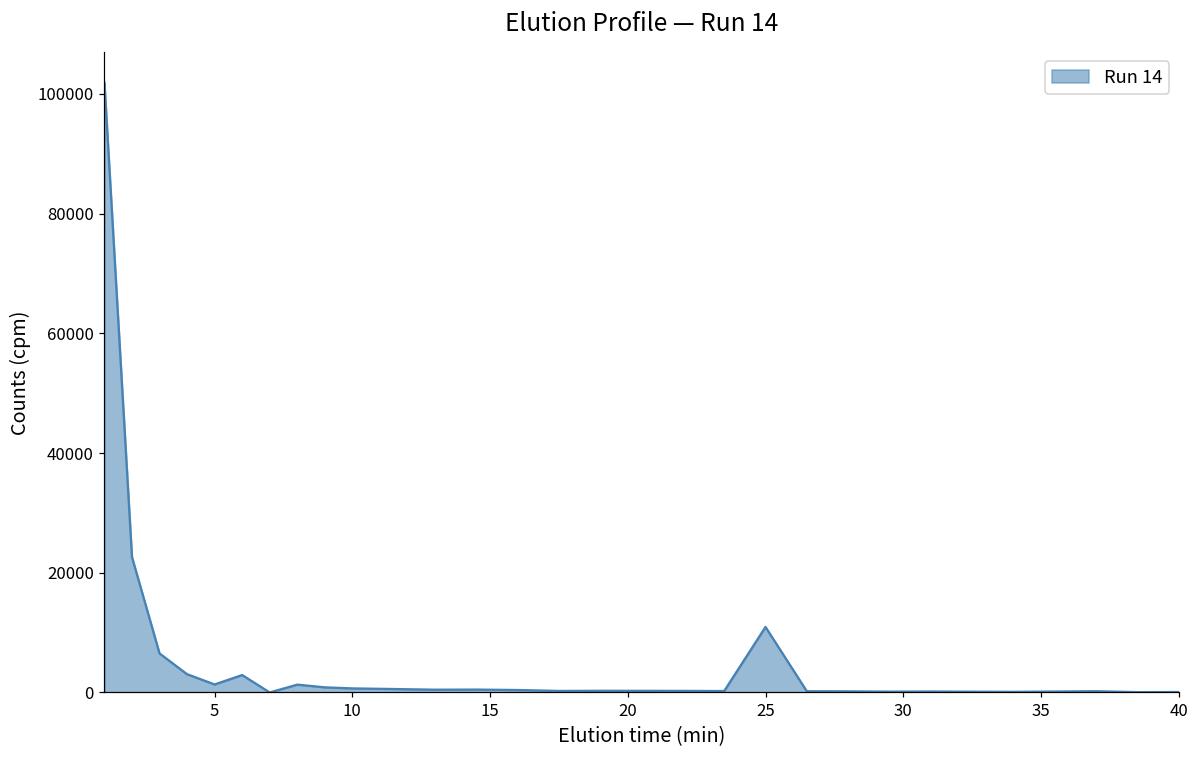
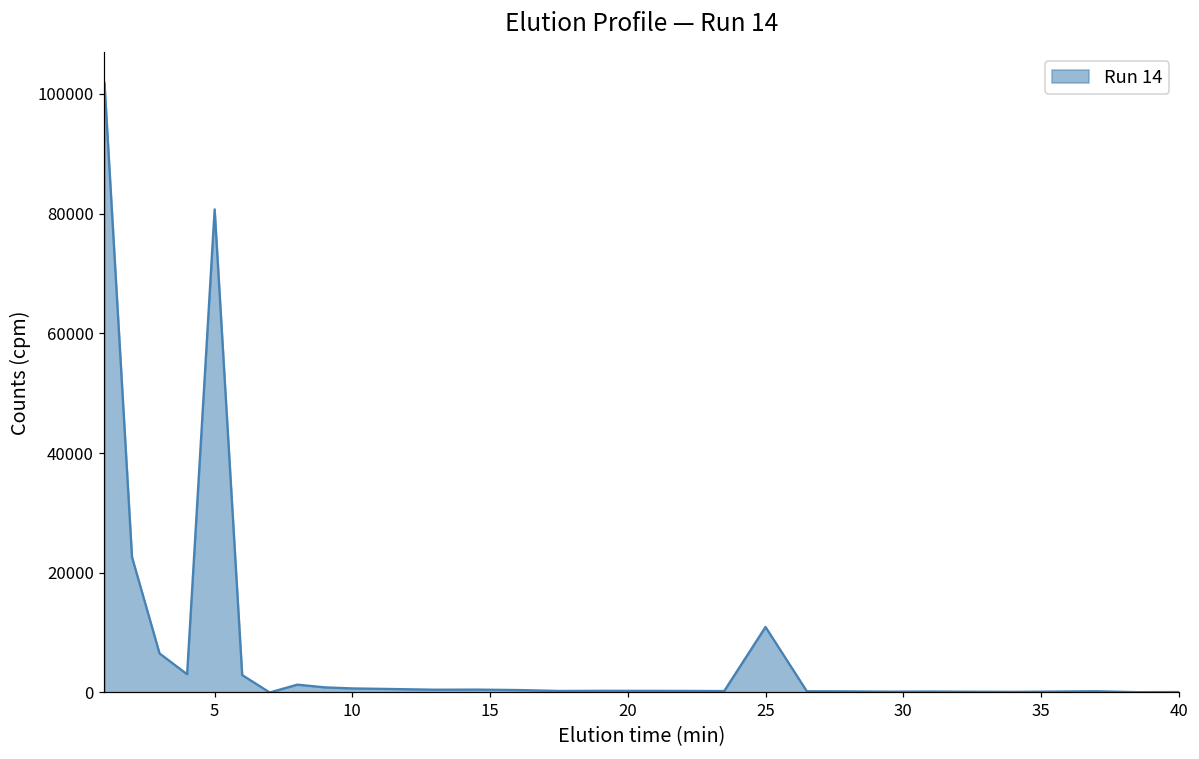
  {
-   "5": 1000,
+   "5": 81000,
    "10": 1000,
    "25": 11000,
    "40": 0
  }
